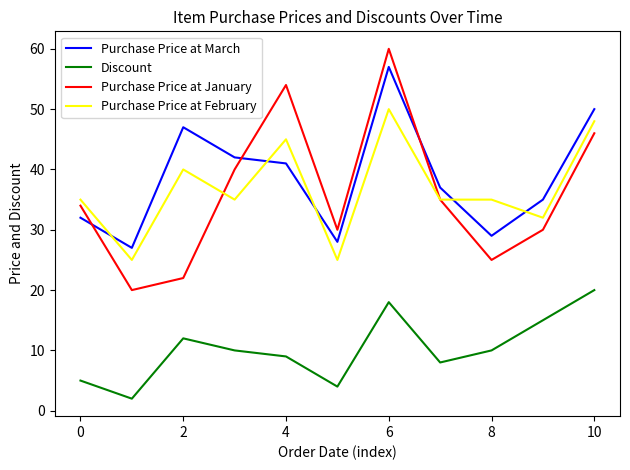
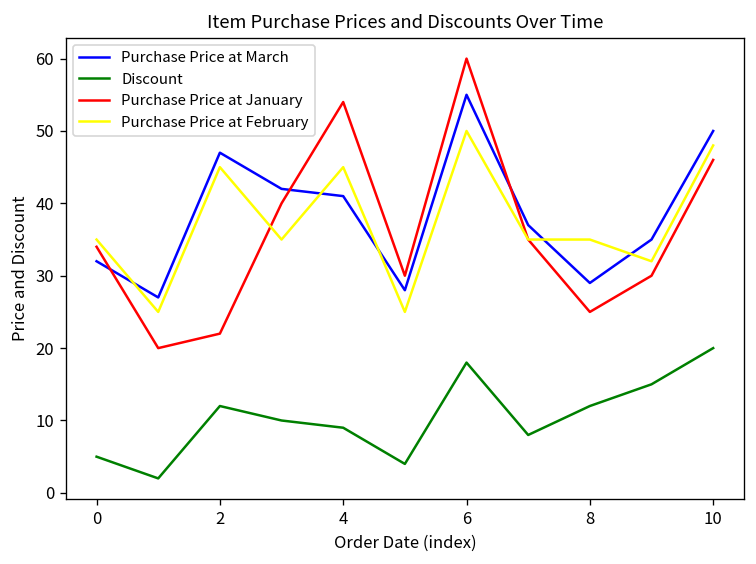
  {
    "Purchase Price at March": {
      "0": 32,
      "2": 47,
      "4": 41,
-     "6": 57,
+     "6": 55,
      "8": 29,
      "10": 50
    },
    "Discount": {
      "0": 5,
      "2": 12,
      "4": 9,
      "6": 18,
-     "8": 10,
+     "8": 12,
      "10": 20
    },
    "Purchase Price at January": {
      "0": 34,
      "2": 22,
      "4": 54,
      "6": 60,
      "8": 25,
      "10": 46
    },
    "Purchase Price at February": {
      "0": 35,
-     "2": 40,
+     "2": 45,
      "4": 45,
      "6": 50,
      "8": 35,
      "10": 48
    }
  }
